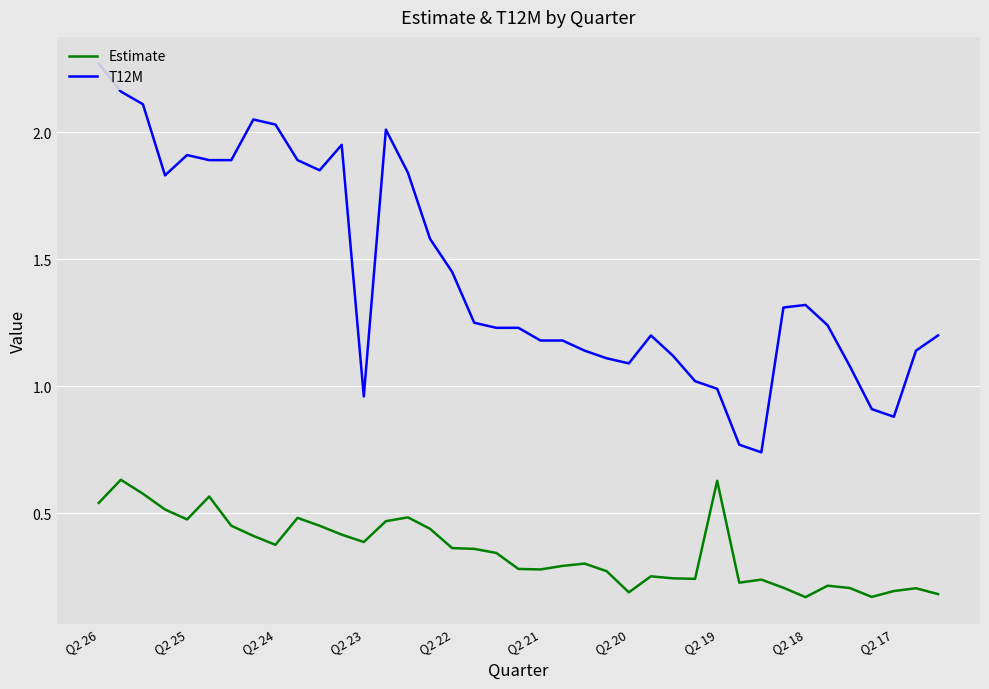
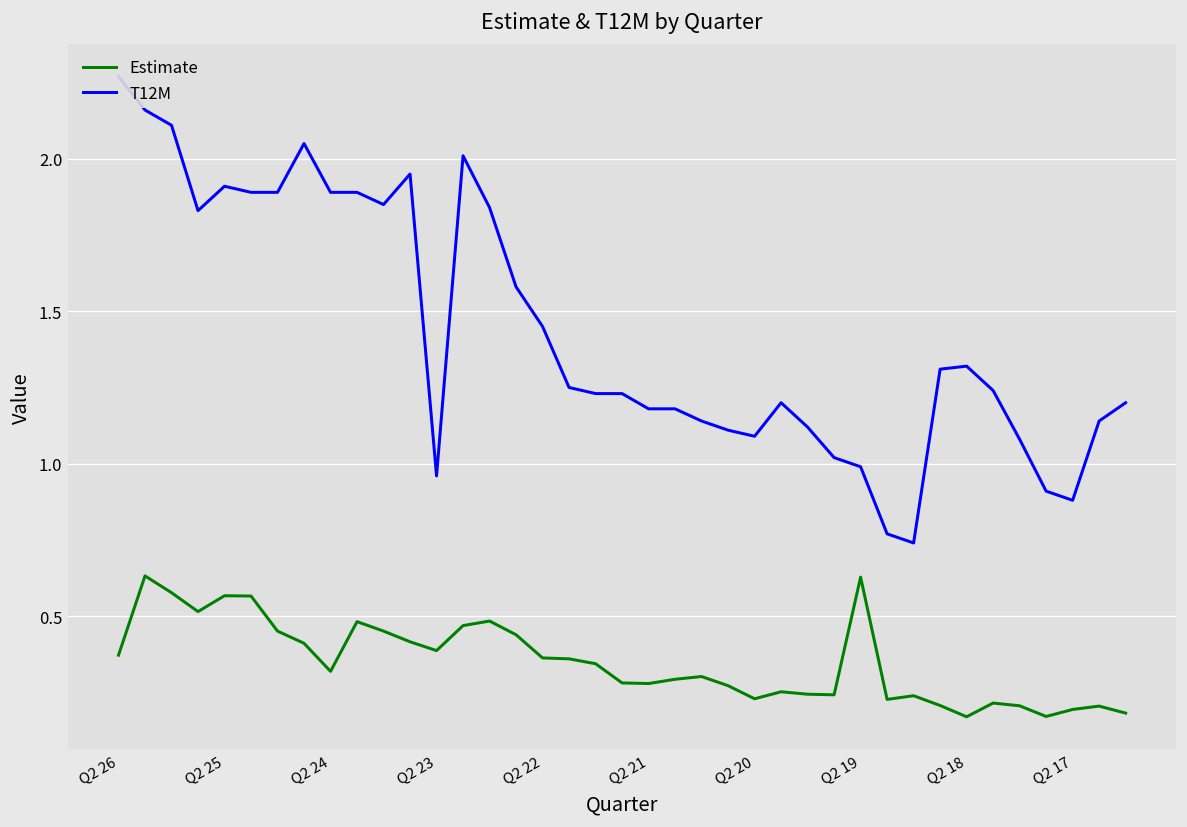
  {
    "Estimate": {
-     "Q2 26": 0.54,
-     "Q2 25": 0.48,
-     "Q2 24": 0.38,
+     "Q2 26": 0.37,
+     "Q2 25": 0.57,
+     "Q2 24": 0.32,
      "Q2 23": 0.39,
      "Q2 22": 0.36,
      "Q2 21": 0.28,
-     "Q2 20": 0.19,
+     "Q2 20": 0.23,
      "Q2 19": 0.63,
      "Q2 18": 0.17,
      "Q2 17": 0.19
    },
    "T12M": {
      "Q2 25": 1.91,
-     "Q2 24": 2.03,
+     "Q2 24": 1.89,
      "Q2 23": 0.96,
      "Q2 22": 1.45,
      "Q2 21": 1.18,
      "Q2 20": 1.09,
      "Q2 19": 0.99,
      "Q2 18": 1.32,
      "Q2 17": 0.88
    }
  }
